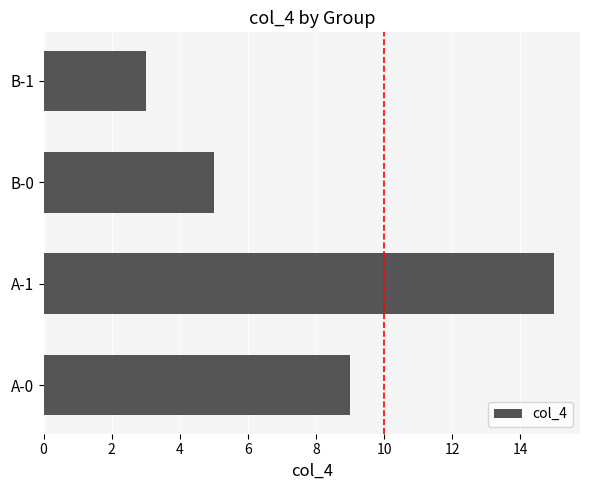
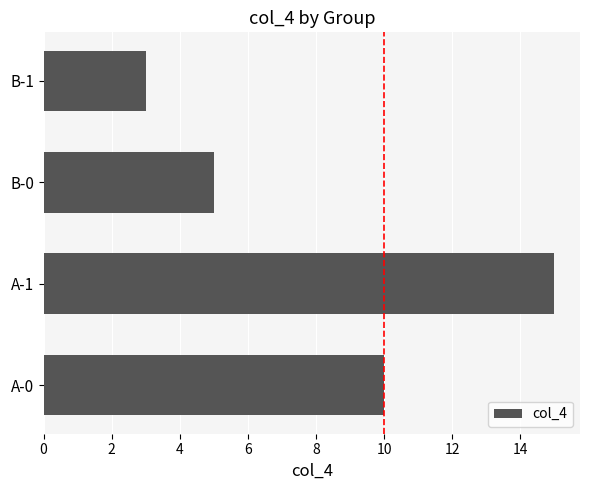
  {
    "B-1": 3,
    "B-0": 5,
    "A-1": 15,
-   "A-0": 9
+   "A-0": 10
  }
